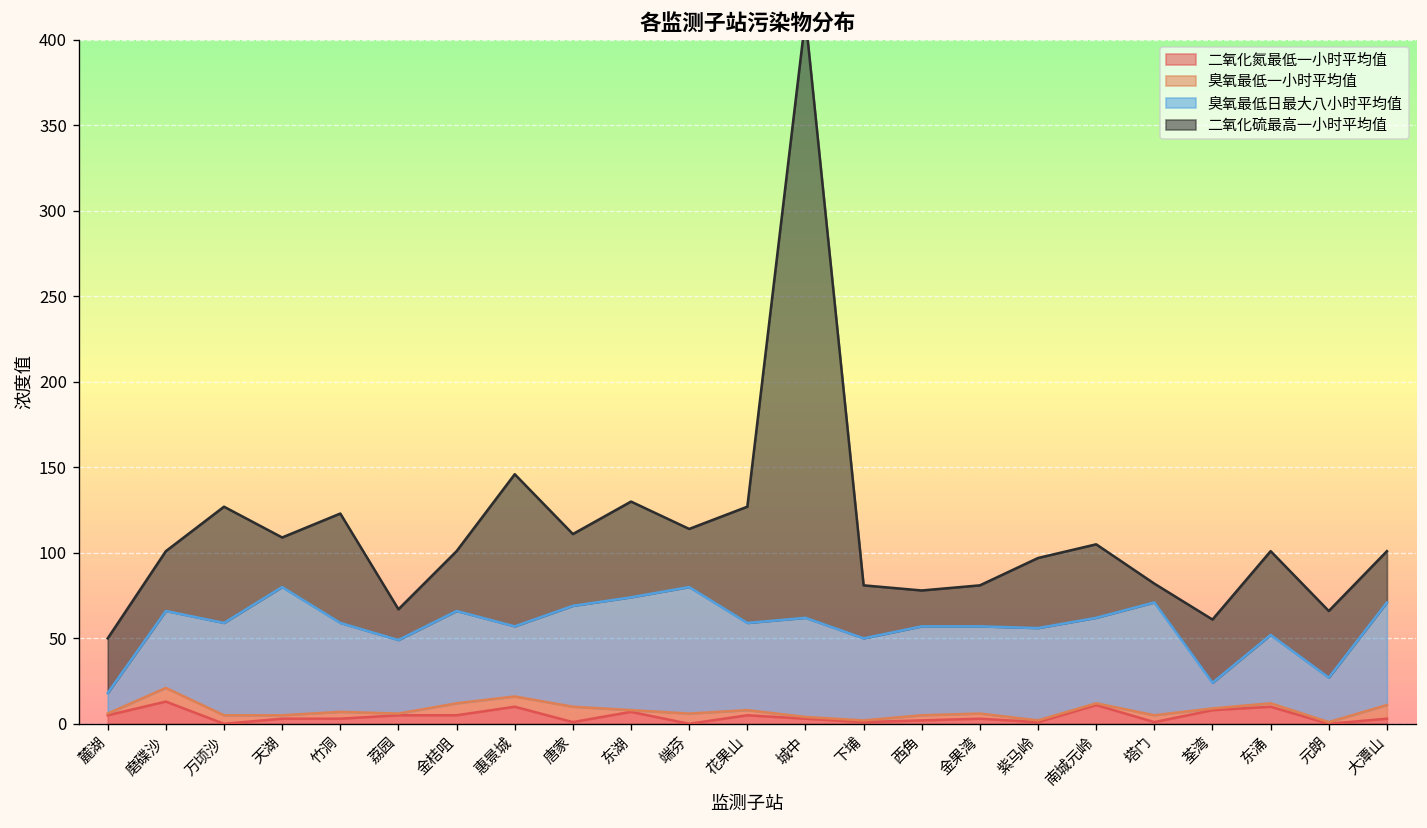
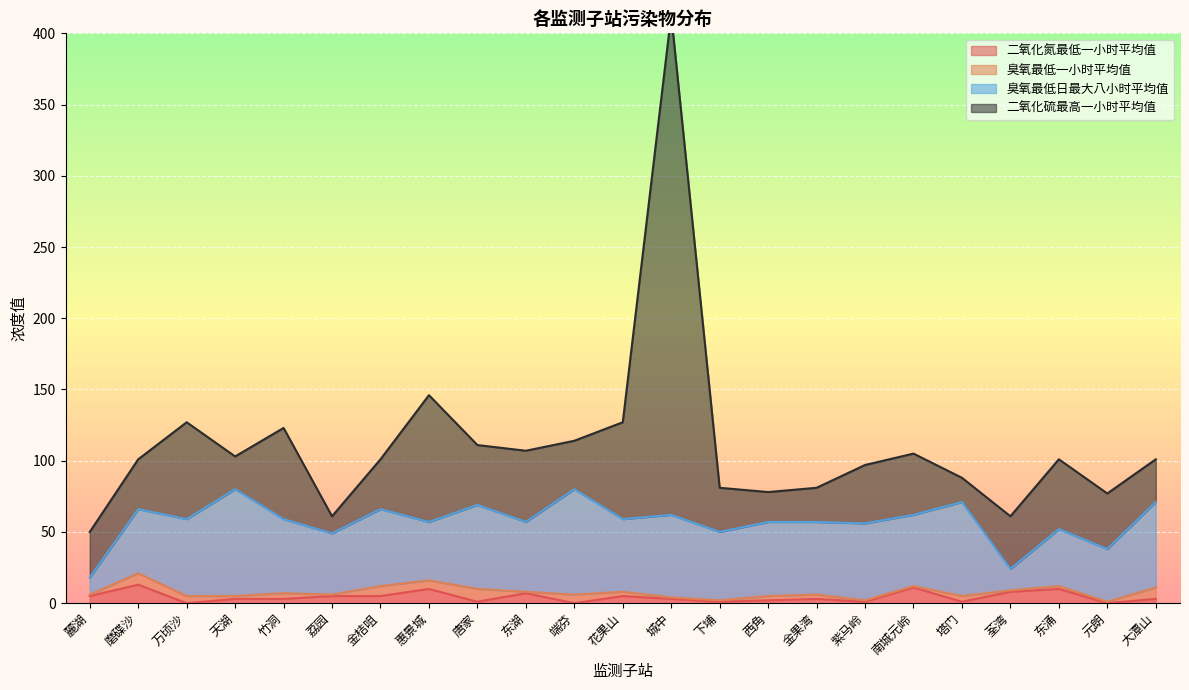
  {
    "臭氧最低日最大八小时平均值": {
      "麓湖": 12,
      "磨碟沙": 45,
      "万顷沙": 54,
      "天湖": 75,
      "竹洞": 52,
      "荔园": 43,
      "金桔咀": 54,
      "惠景城": 41,
      "唐家": 59,
-     "东湖": 66,
+     "东湖": 49,
      "端芬": 74,
      "花果山": 51,
      "城中": 58,
      "下埔": 48,
      "西角": 52,
      "金果湾": 51,
      "紫马岭": 54,
      "南城元岭": 50,
      "塔门": 66,
      "荃湾": 15,
      "东涌": 40,
-     "元朗": 26,
+     "元朗": 37,
      "大潭山": 60
    },
    "二氧化硫最高一小时平均值": {
      "麓湖": 32,
      "磨碟沙": 35,
      "万顷沙": 68,
-     "天湖": 29,
+     "天湖": 23,
      "竹洞": 64,
-     "荔园": 18,
+     "荔园": 12,
      "金桔咀": 35,
      "惠景城": 89,
      "唐家": 42,
-     "东湖": 56,
+     "东湖": 50,
      "端芬": 34,
      "花果山": 68,
      "下埔": 31,
      "西角": 21,
      "金果湾": 24,
      "紫马岭": 41,
      "南城元岭": 43,
-     "塔门": 11,
+     "塔门": 17,
      "荃湾": 37,
      "东涌": 49,
      "元朗": 39,
      "大潭山": 30
    }
  }
